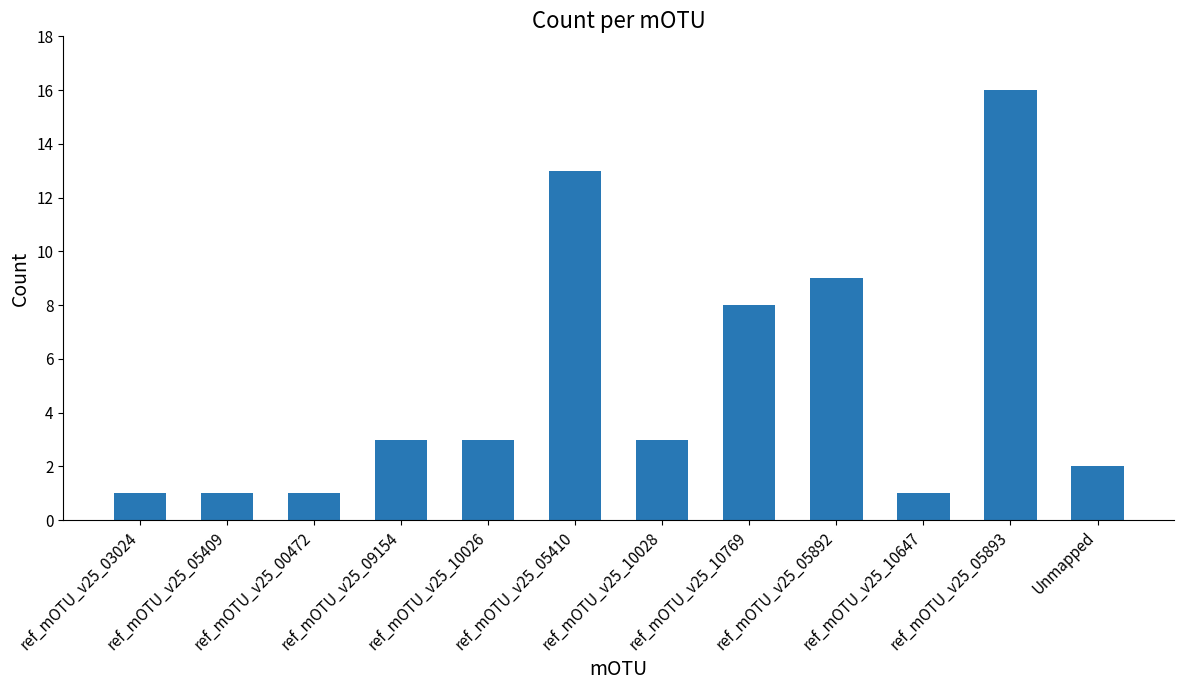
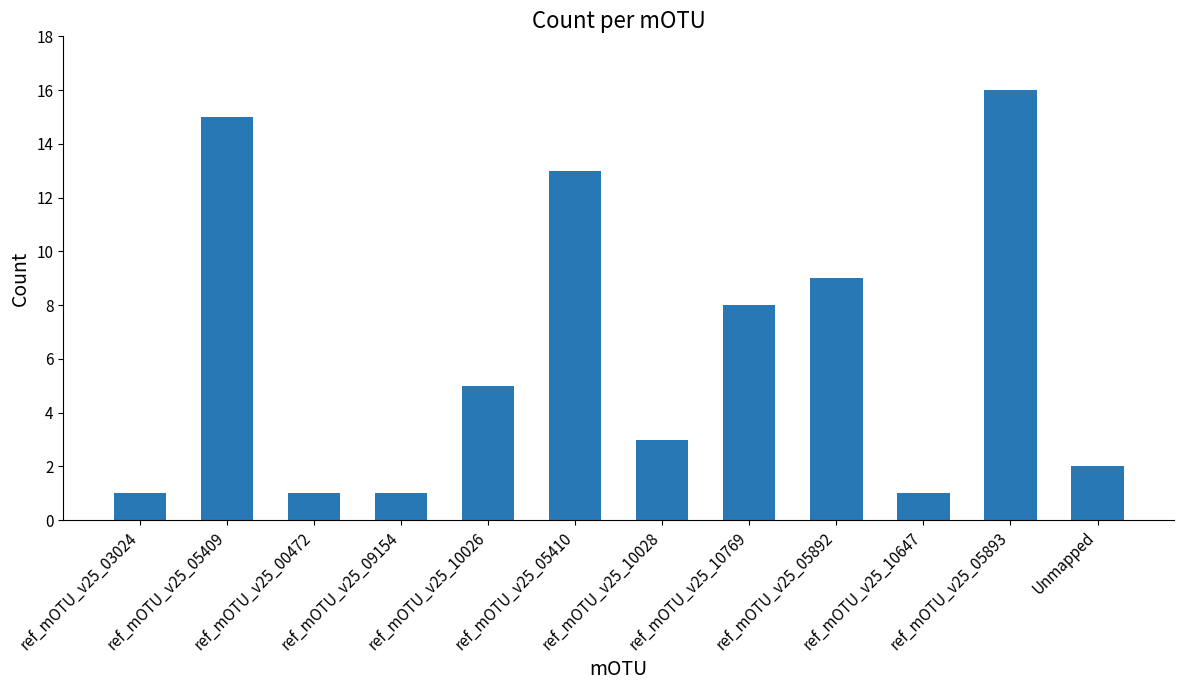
  {
    "ref_mOTU_v25_03024": 1,
-   "ref_mOTU_v25_05409": 1,
+   "ref_mOTU_v25_05409": 15,
    "ref_mOTU_v25_00472": 1,
-   "ref_mOTU_v25_09154": 3,
-   "ref_mOTU_v25_10026": 3,
+   "ref_mOTU_v25_09154": 1,
+   "ref_mOTU_v25_10026": 5,
    "ref_mOTU_v25_05410": 13,
    "ref_mOTU_v25_10028": 3,
    "ref_mOTU_v25_10769": 8,
    "ref_mOTU_v25_05892": 9,
    "ref_mOTU_v25_10647": 1,
    "ref_mOTU_v25_05893": 16,
    "Unmapped": 2
  }
